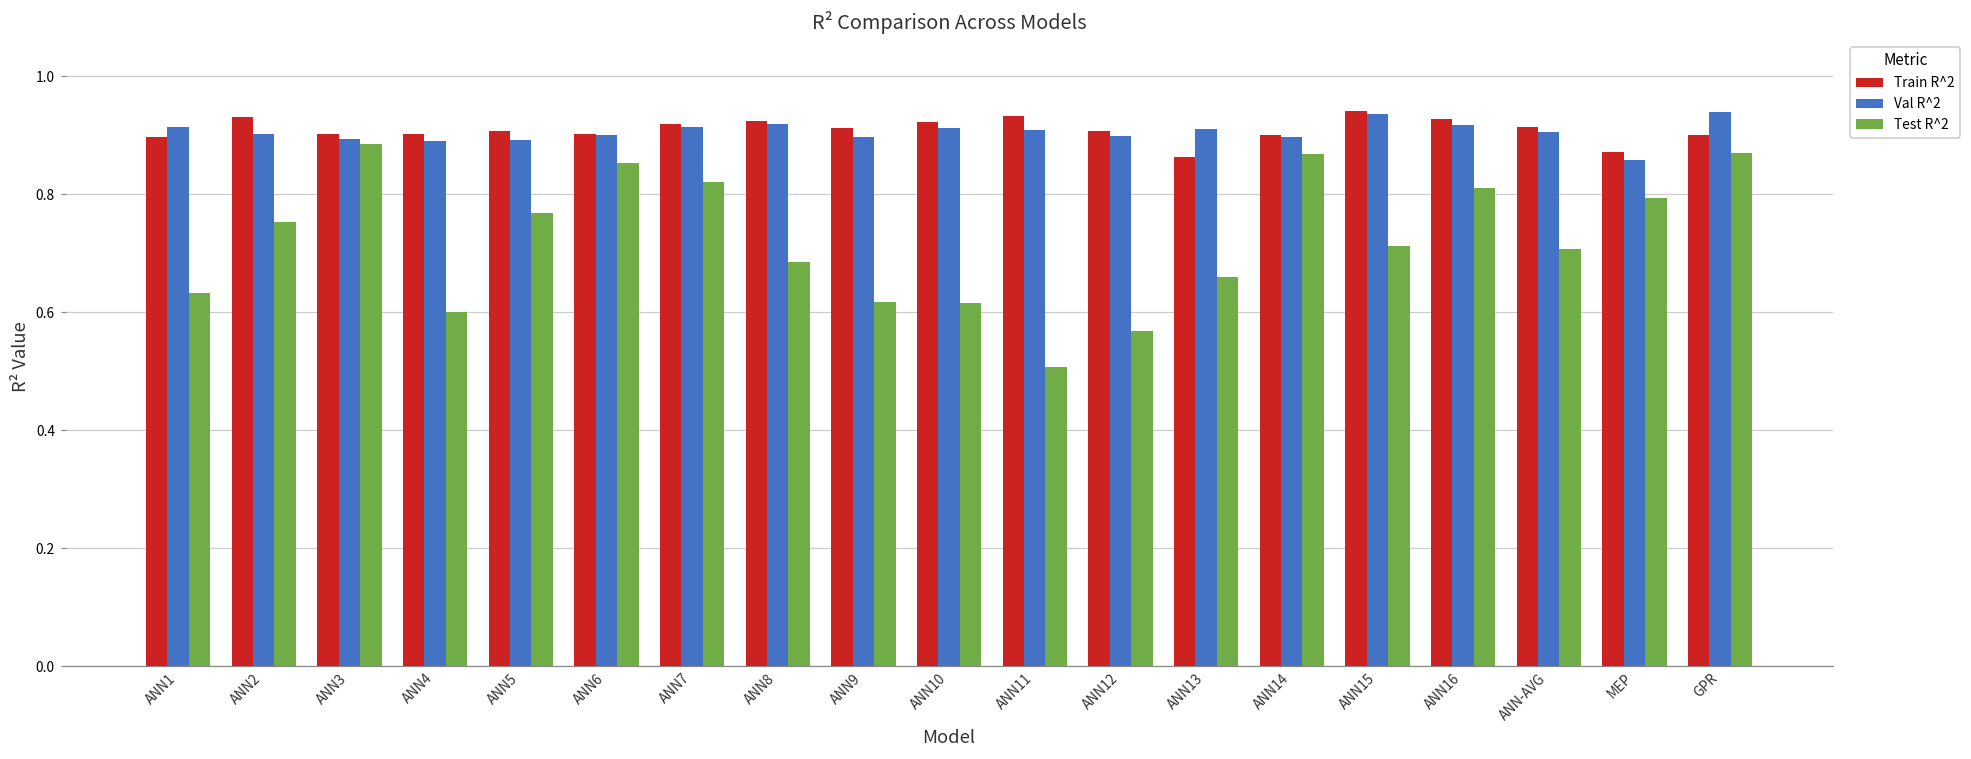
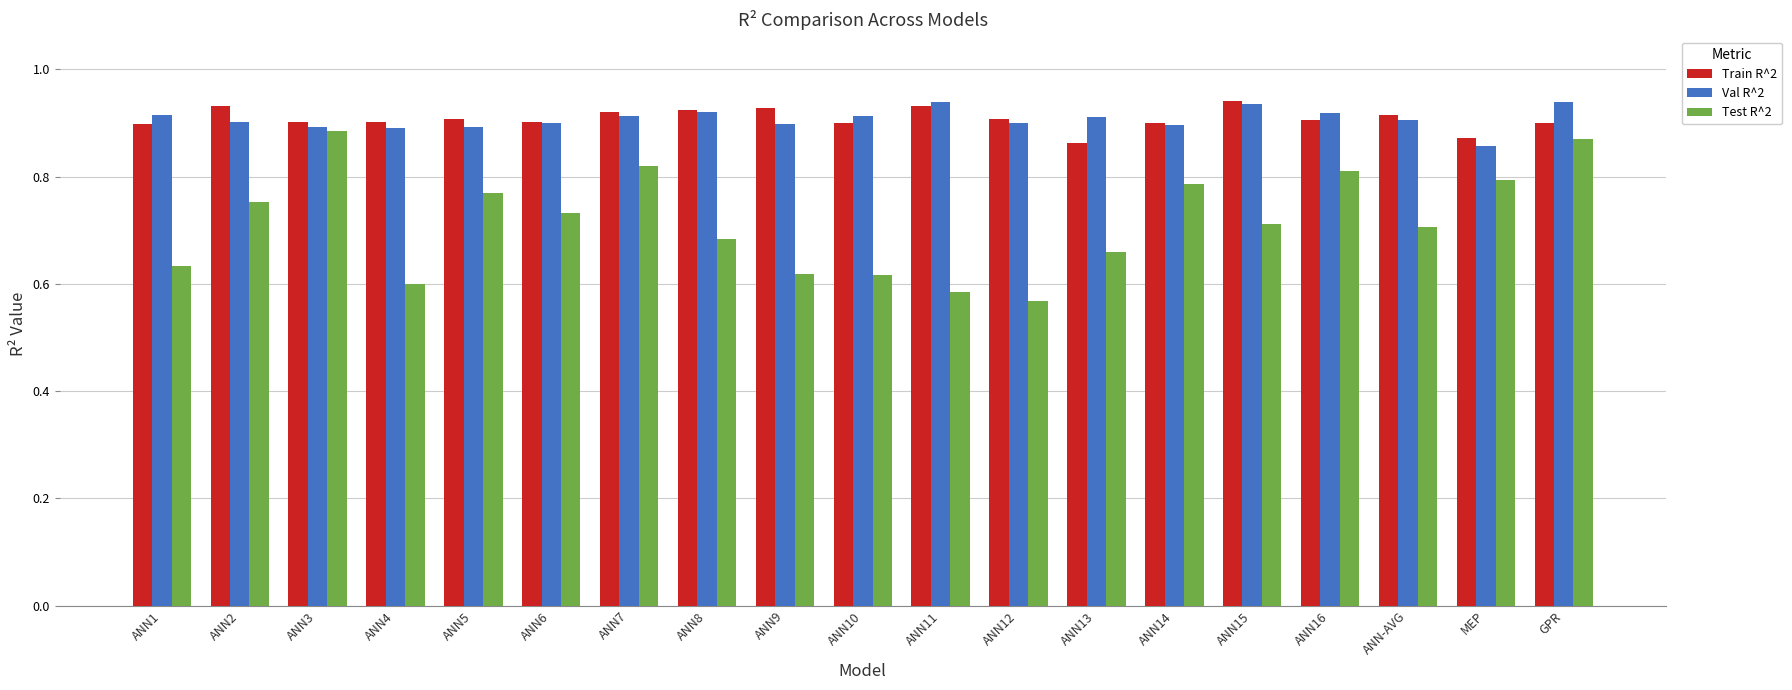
  {
    "Train R^2": {
      "ANN1": 0.90,
      "ANN2": 0.93,
      "ANN3": 0.90,
      "ANN4": 0.90,
      "ANN5": 0.91,
      "ANN6": 0.90,
      "ANN7": 0.92,
      "ANN8": 0.93,
-     "ANN9": 0.91,
-     "ANN10": 0.92,
+     "ANN9": 0.93,
+     "ANN10": 0.90,
      "ANN11": 0.93,
      "ANN12": 0.91,
      "ANN13": 0.86,
      "ANN14": 0.90,
      "ANN15": 0.94,
-     "ANN16": 0.93,
+     "ANN16": 0.91,
      "ANN-AVG": 0.91,
      "MEP": 0.87,
      "GPR": 0.90
    },
    "Val R^2": {
      "ANN1": 0.91,
      "ANN2": 0.90,
      "ANN3": 0.89,
      "ANN4": 0.89,
      "ANN5": 0.89,
      "ANN6": 0.90,
      "ANN7": 0.91,
      "ANN8": 0.92,
      "ANN9": 0.90,
      "ANN10": 0.91,
-     "ANN11": 0.91,
+     "ANN11": 0.94,
      "ANN12": 0.90,
      "ANN13": 0.91,
      "ANN14": 0.90,
      "ANN15": 0.94,
      "ANN16": 0.92,
      "ANN-AVG": 0.91,
      "MEP": 0.86,
      "GPR": 0.94
    },
    "Test R^2": {
      "ANN1": 0.63,
      "ANN2": 0.75,
      "ANN3": 0.89,
      "ANN4": 0.60,
      "ANN5": 0.77,
-     "ANN6": 0.85,
+     "ANN6": 0.73,
      "ANN7": 0.82,
      "ANN8": 0.68,
      "ANN9": 0.62,
      "ANN10": 0.62,
-     "ANN11": 0.51,
+     "ANN11": 0.59,
      "ANN12": 0.57,
      "ANN13": 0.66,
-     "ANN14": 0.87,
+     "ANN14": 0.79,
      "ANN15": 0.71,
      "ANN16": 0.81,
      "ANN-AVG": 0.71,
      "MEP": 0.79,
      "GPR": 0.87
    }
  }
